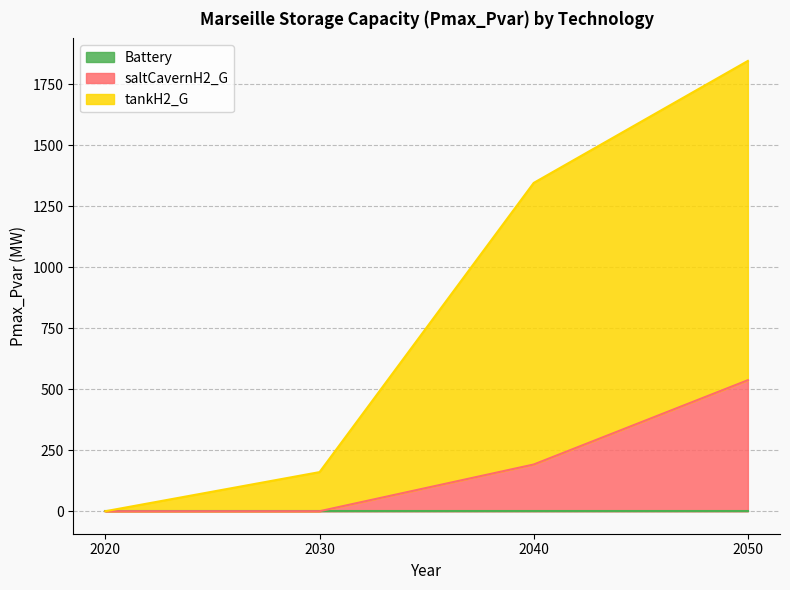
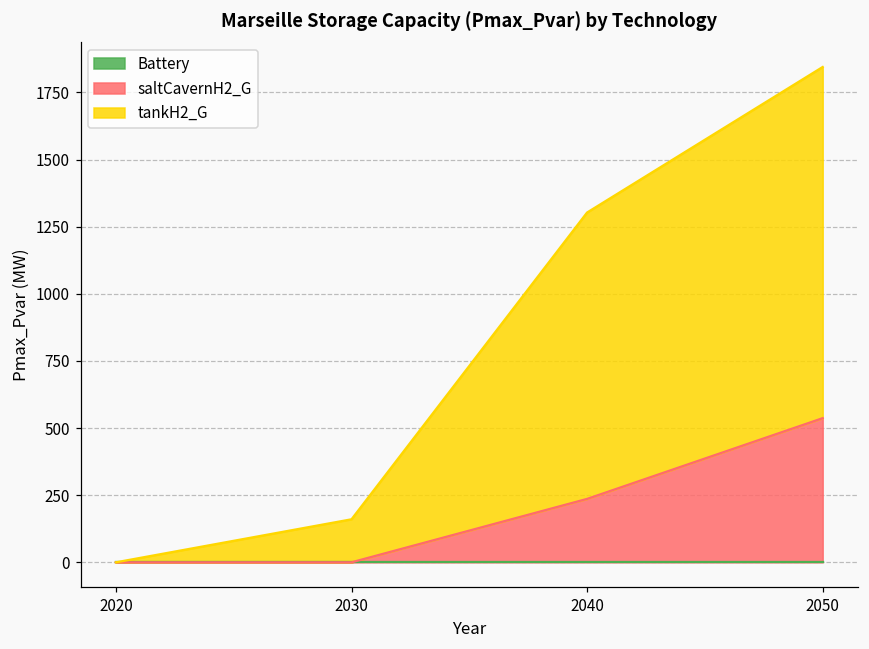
  {
    "Battery": {
      "2040": 0,
      "2050": 0
    },
    "saltCavernH2_G": {
-     "2040": 190,
+     "2040": 240,
      "2050": 540
    },
    "tankH2_G": {
      "2030": 160,
-     "2040": 1150,
+     "2040": 1070,
      "2050": 1310
    }
  }
